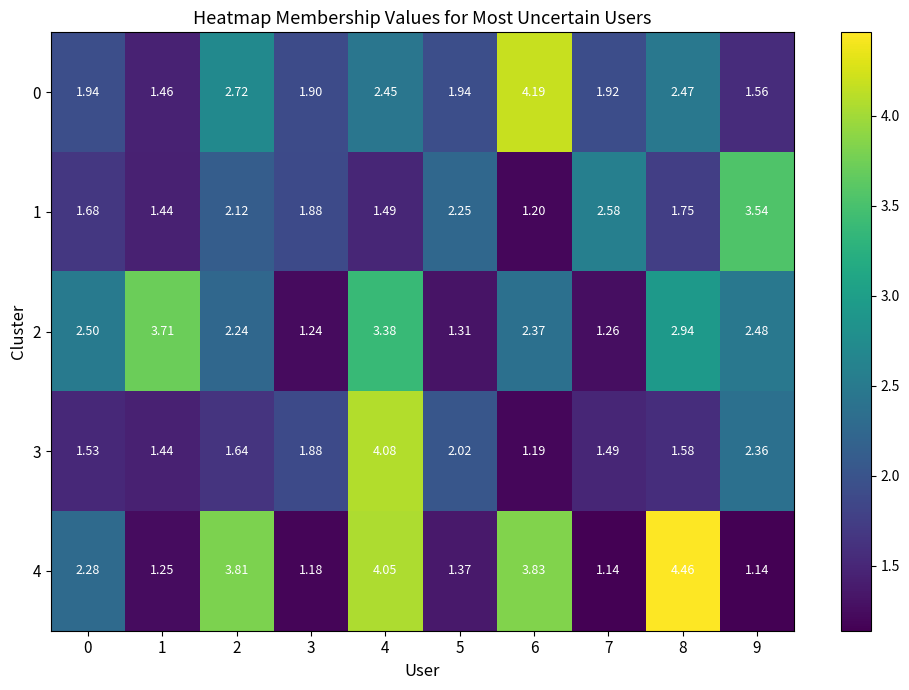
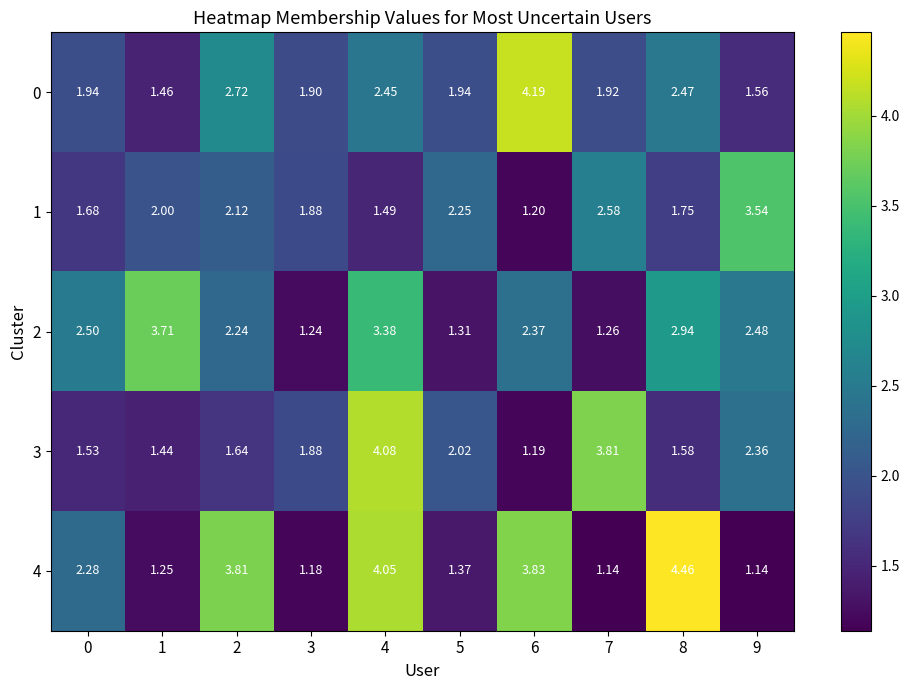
  {
    "0": {
      "0": 1.94,
      "1": 1.46,
      "2": 2.72,
      "3": 1.90,
      "4": 2.45,
      "5": 1.94,
      "6": 4.19,
      "7": 1.92,
      "8": 2.47,
      "9": 1.56
    },
    "1": {
      "0": 1.68,
-     "1": 1.44,
+     "1": 2.00,
      "2": 2.12,
      "3": 1.88,
      "4": 1.49,
      "5": 2.25,
      "6": 1.20,
      "7": 2.58,
      "8": 1.75,
      "9": 3.54
    },
    "2": {
      "0": 2.50,
      "1": 3.71,
      "2": 2.24,
      "3": 1.24,
      "4": 3.38,
      "5": 1.31,
      "6": 2.37,
      "7": 1.26,
      "8": 2.94,
      "9": 2.48
    },
    "3": {
      "0": 1.53,
      "1": 1.44,
      "2": 1.64,
      "3": 1.88,
      "4": 4.08,
      "5": 2.02,
      "6": 1.19,
-     "7": 1.49,
+     "7": 3.81,
      "8": 1.58,
      "9": 2.36
    },
    "4": {
      "0": 2.28,
      "1": 1.25,
      "2": 3.81,
      "3": 1.18,
      "4": 4.05,
      "5": 1.37,
      "6": 3.83,
      "7": 1.14,
      "8": 4.46,
      "9": 1.14
    }
  }
